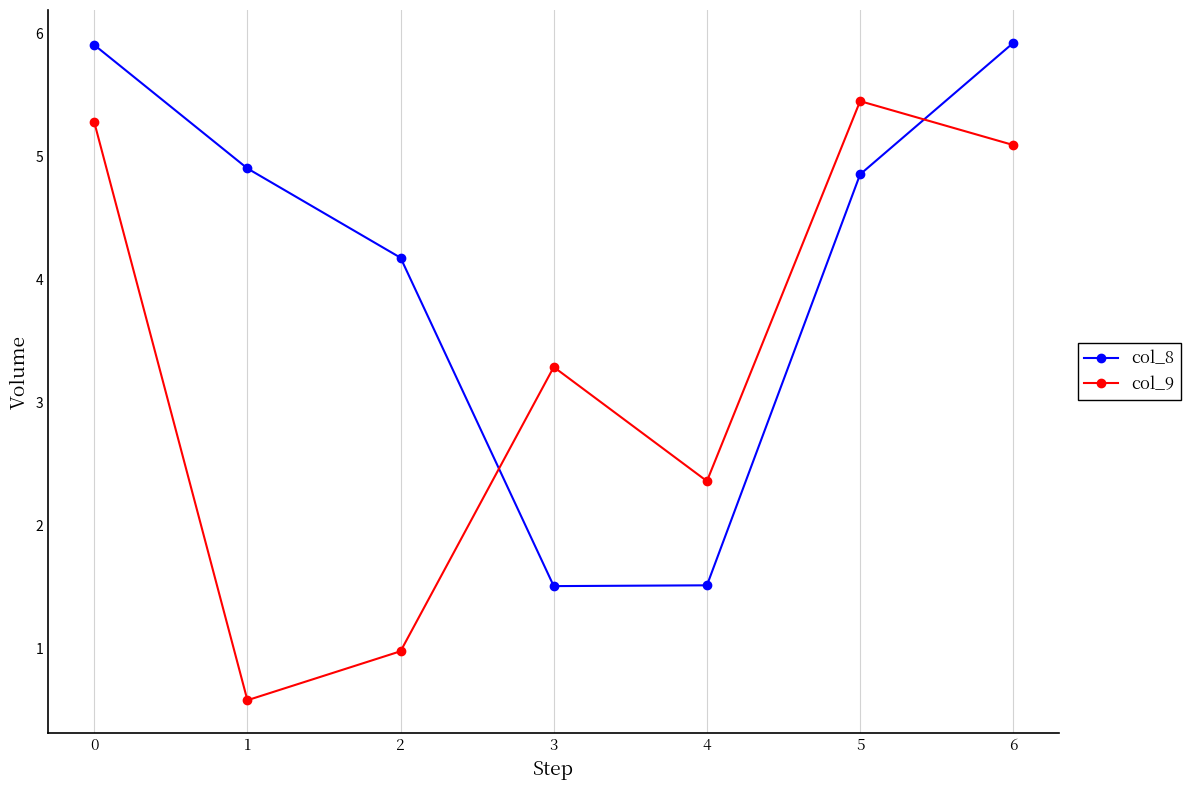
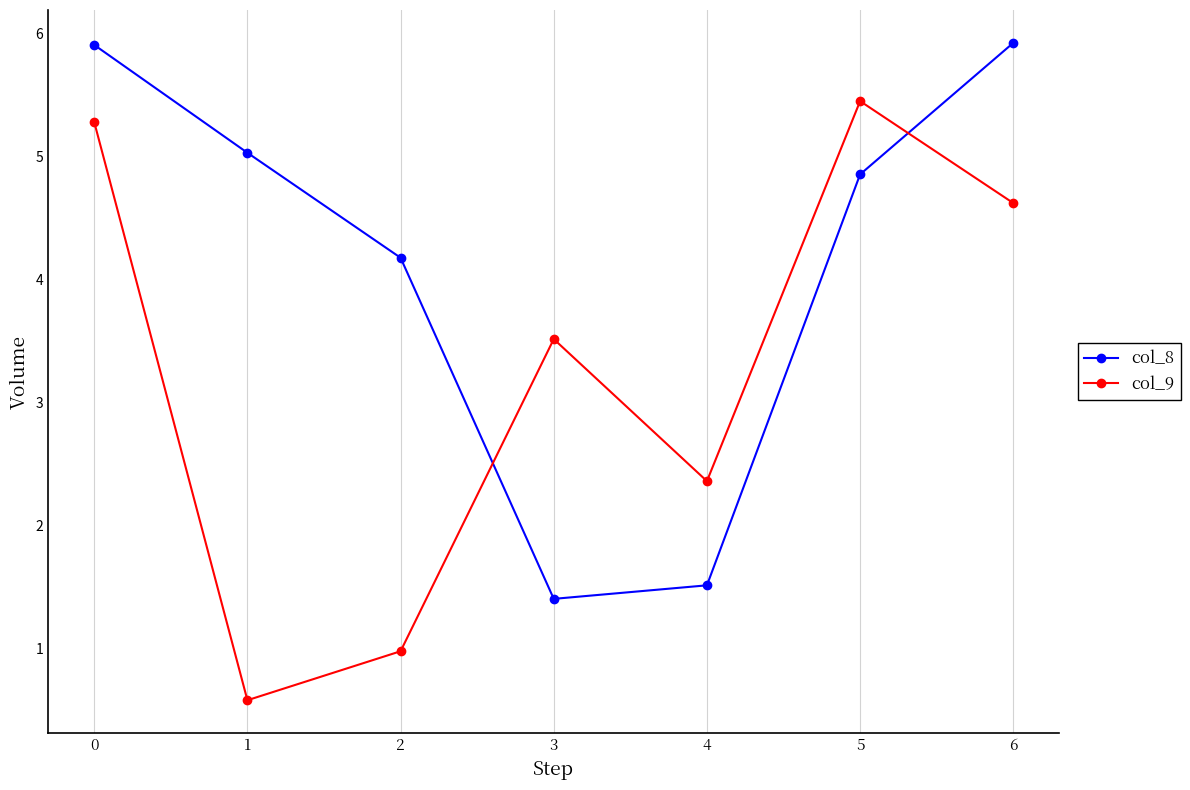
  {
    "col_8": {
      "0": 5.91,
-     "1": 4.90,
+     "1": 5.03,
      "2": 4.18,
-     "3": 1.51,
+     "3": 1.41,
      "4": 1.52,
      "5": 4.86,
      "6": 5.92
    },
    "col_9": {
      "0": 5.28,
      "1": 0.58,
      "2": 0.98,
-     "3": 3.29,
+     "3": 3.52,
      "4": 2.36,
      "5": 5.45,
-     "6": 5.09
+     "6": 4.62
    }
  }
